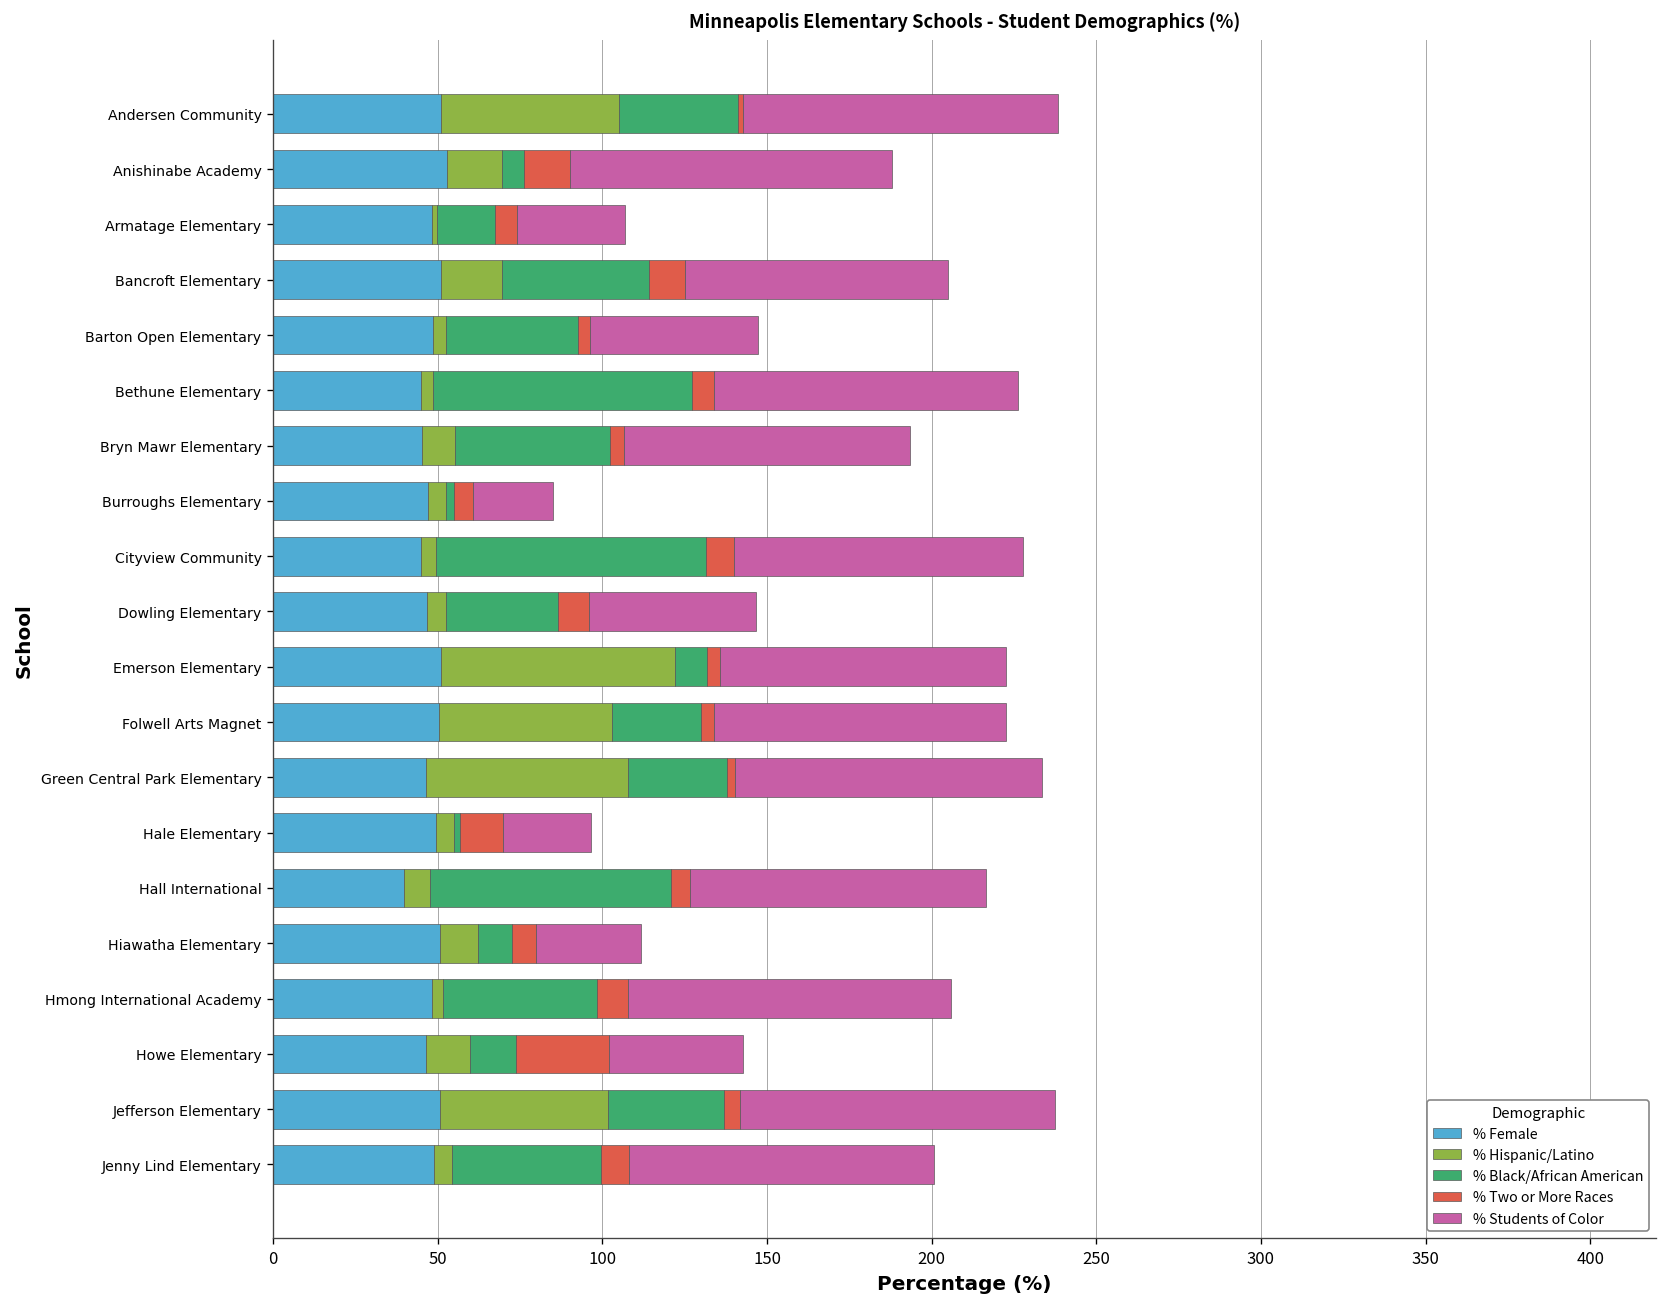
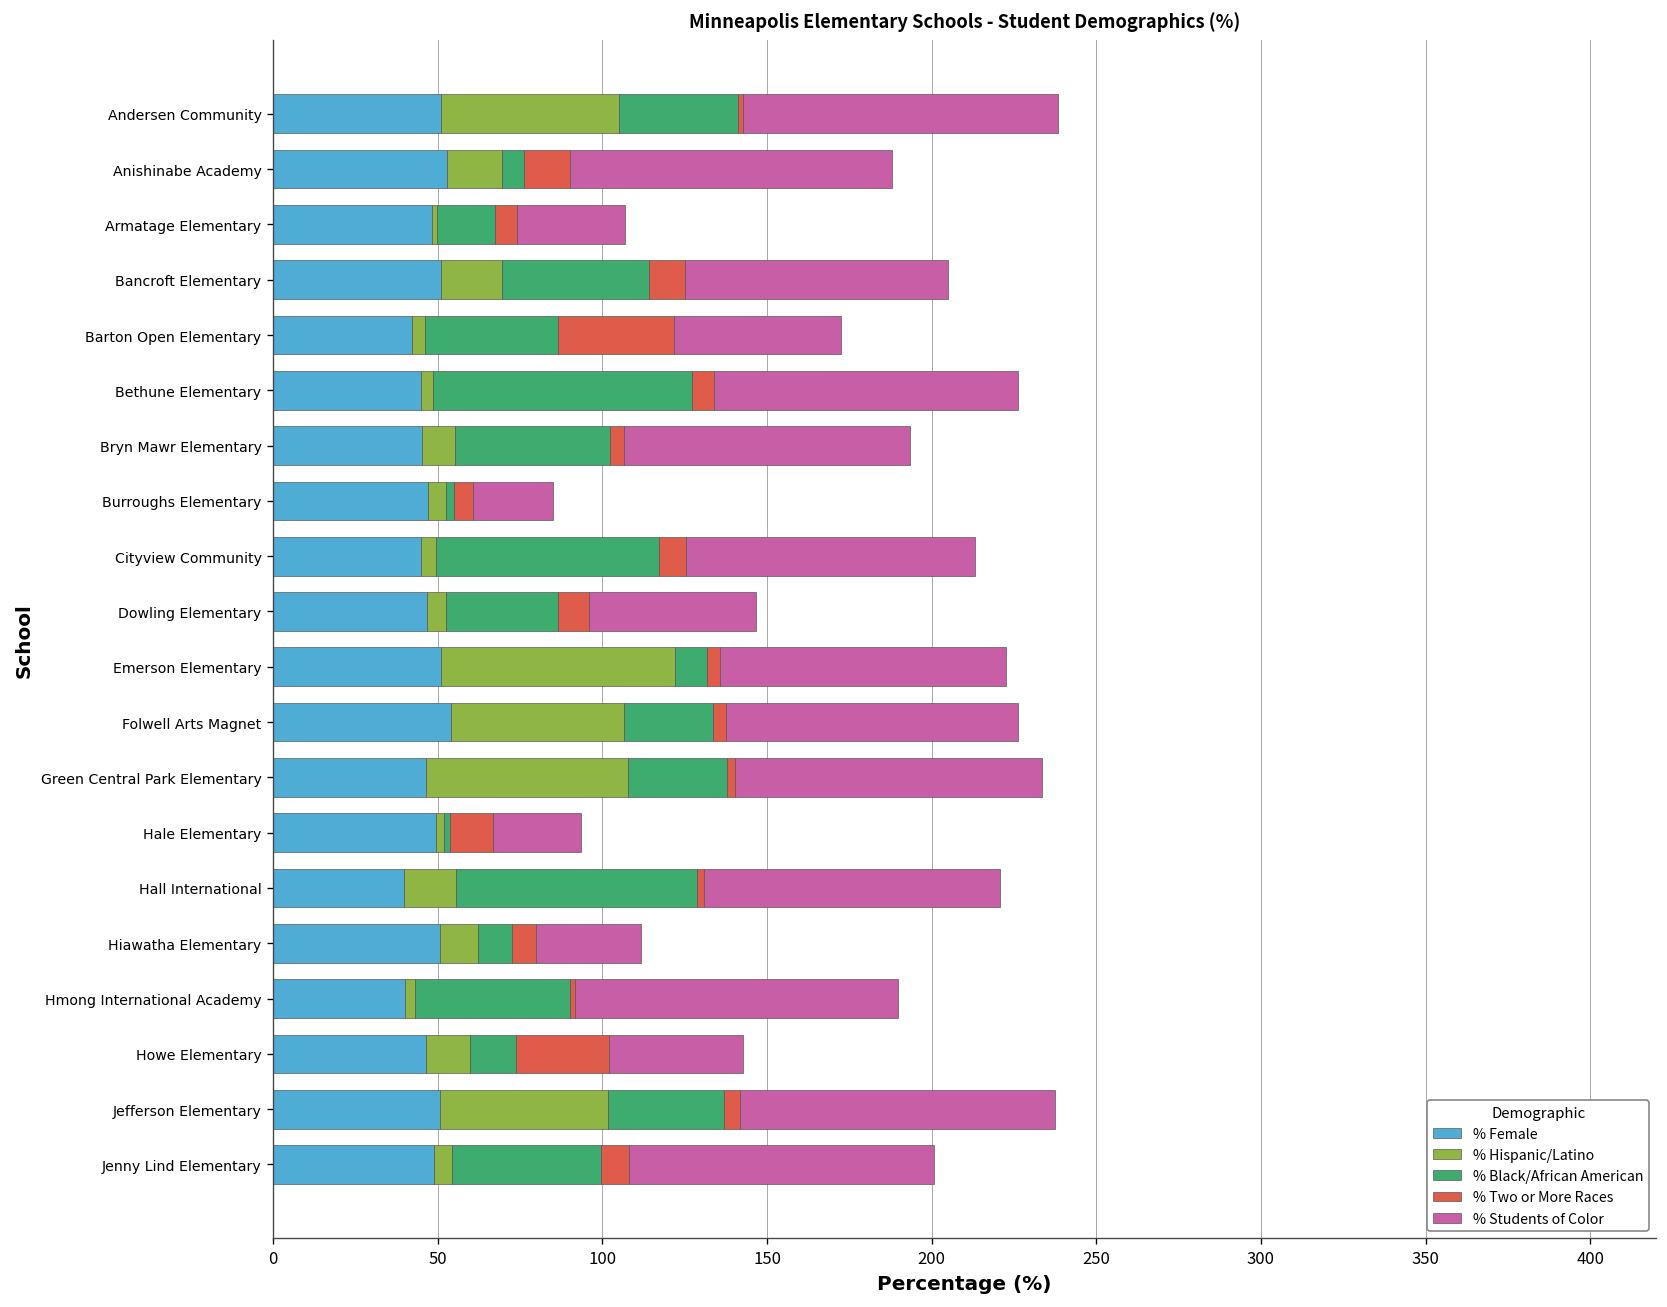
  {
    "% Female": {
      "Andersen Community": 51,
      "Anishinabe Academy": 53,
      "Armatage Elementary": 48,
      "Bancroft Elementary": 51,
-     "Barton Open Elementary": 49,
+     "Barton Open Elementary": 42,
      "Bethune Elementary": 45,
      "Bryn Mawr Elementary": 45,
      "Burroughs Elementary": 47,
      "Cityview Community": 45,
      "Dowling Elementary": 47,
      "Emerson Elementary": 51,
-     "Folwell Arts Magnet": 50,
+     "Folwell Arts Magnet": 54,
      "Green Central Park Elementary": 46,
      "Hale Elementary": 49,
      "Hall International": 40,
      "Hiawatha Elementary": 51,
-     "Hmong International Academy": 48,
+     "Hmong International Academy": 40,
      "Howe Elementary": 46,
      "Jefferson Elementary": 51,
      "Jenny Lind Elementary": 49
    },
    "% Hispanic/Latino": {
      "Andersen Community": 54,
      "Anishinabe Academy": 16,
      "Armatage Elementary": 2,
      "Bancroft Elementary": 19,
      "Barton Open Elementary": 4,
      "Bethune Elementary": 4,
      "Bryn Mawr Elementary": 10,
      "Burroughs Elementary": 6,
      "Cityview Community": 5,
      "Dowling Elementary": 6,
      "Emerson Elementary": 71,
      "Folwell Arts Magnet": 53,
      "Green Central Park Elementary": 61,
-     "Hale Elementary": 5,
-     "Hall International": 8,
+     "Hale Elementary": 2,
+     "Hall International": 16,
      "Hiawatha Elementary": 11,
      "Hmong International Academy": 3,
      "Howe Elementary": 13,
      "Jefferson Elementary": 51,
      "Jenny Lind Elementary": 5
    },
    "% Black/African American": {
      "Andersen Community": 36,
      "Anishinabe Academy": 7,
      "Armatage Elementary": 18,
      "Bancroft Elementary": 45,
      "Barton Open Elementary": 40,
      "Bethune Elementary": 79,
      "Bryn Mawr Elementary": 47,
      "Burroughs Elementary": 3,
-     "Cityview Community": 82,
+     "Cityview Community": 68,
      "Dowling Elementary": 34,
      "Emerson Elementary": 10,
      "Folwell Arts Magnet": 27,
      "Green Central Park Elementary": 30,
      "Hale Elementary": 2,
      "Hall International": 73,
      "Hiawatha Elementary": 10,
      "Hmong International Academy": 47,
      "Howe Elementary": 14,
      "Jefferson Elementary": 35,
      "Jenny Lind Elementary": 45
    },
    "% Two or More Races": {
      "Andersen Community": 1,
      "Anishinabe Academy": 14,
      "Armatage Elementary": 7,
      "Bancroft Elementary": 11,
-     "Barton Open Elementary": 4,
+     "Barton Open Elementary": 35,
      "Bethune Elementary": 7,
      "Bryn Mawr Elementary": 4,
      "Burroughs Elementary": 6,
      "Cityview Community": 8,
      "Dowling Elementary": 9,
      "Emerson Elementary": 4,
      "Folwell Arts Magnet": 4,
      "Green Central Park Elementary": 2,
      "Hale Elementary": 13,
-     "Hall International": 6,
+     "Hall International": 2,
      "Hiawatha Elementary": 7,
-     "Hmong International Academy": 9,
+     "Hmong International Academy": 2,
      "Howe Elementary": 28,
      "Jefferson Elementary": 5,
      "Jenny Lind Elementary": 8
    },
    "% Students of Color": {
      "Andersen Community": 96,
      "Anishinabe Academy": 98,
      "Armatage Elementary": 33,
      "Bancroft Elementary": 80,
      "Barton Open Elementary": 51,
      "Bethune Elementary": 92,
      "Bryn Mawr Elementary": 87,
      "Burroughs Elementary": 24,
      "Cityview Community": 88,
      "Dowling Elementary": 51,
      "Emerson Elementary": 87,
      "Folwell Arts Magnet": 89,
      "Green Central Park Elementary": 93,
      "Hale Elementary": 27,
      "Hall International": 90,
      "Hiawatha Elementary": 32,
      "Hmong International Academy": 98,
      "Howe Elementary": 41,
      "Jefferson Elementary": 96,
      "Jenny Lind Elementary": 93
    }
  }
